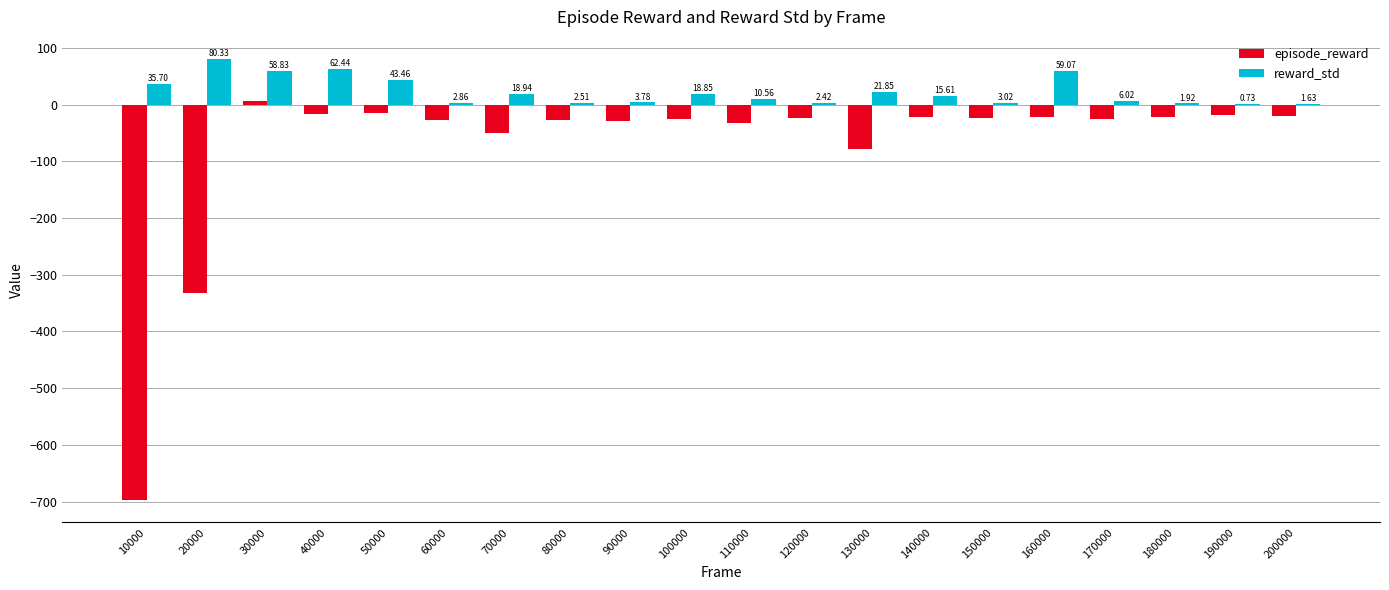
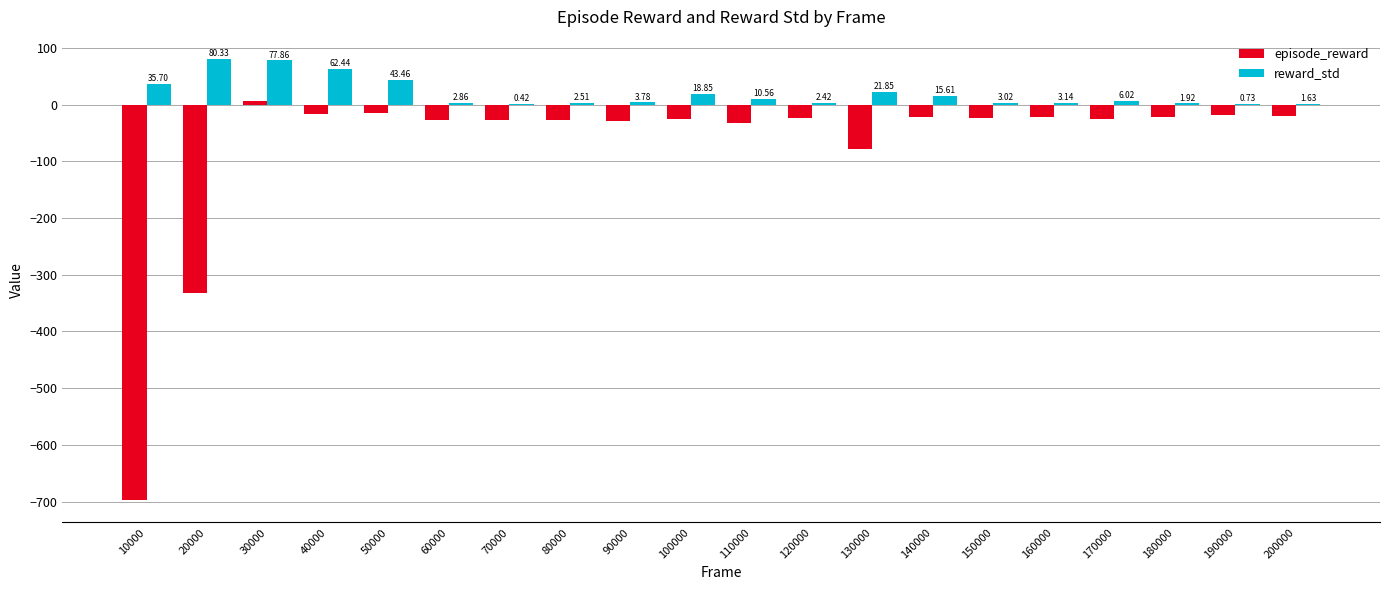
  {
    "episode_reward": {
      "10000": -700,
      "20000": -330,
      "30000": 10,
      "40000": -20,
      "50000": -10,
      "60000": -30,
-     "70000": -50,
+     "70000": -30,
      "80000": -30,
      "90000": -30,
      "100000": -20,
      "110000": -30,
      "120000": -20,
      "130000": -80,
      "140000": -20,
      "150000": -20,
      "160000": -20,
      "170000": -30,
      "180000": -20,
      "190000": -20,
      "200000": -20
    },
    "reward_std": {
      "10000": 35.70,
      "20000": 80.33,
-     "30000": 58.83,
+     "30000": 77.86,
      "40000": 62.44,
      "50000": 43.46,
      "60000": 2.86,
-     "70000": 18.94,
+     "70000": 0.42,
      "80000": 2.51,
      "90000": 3.78,
      "100000": 18.85,
      "110000": 10.56,
      "120000": 2.42,
      "130000": 21.85,
      "140000": 15.61,
      "150000": 3.02,
-     "160000": 59.07,
+     "160000": 3.14,
      "170000": 6.02,
      "180000": 1.92,
      "190000": 0.73,
      "200000": 1.63
    }
  }
